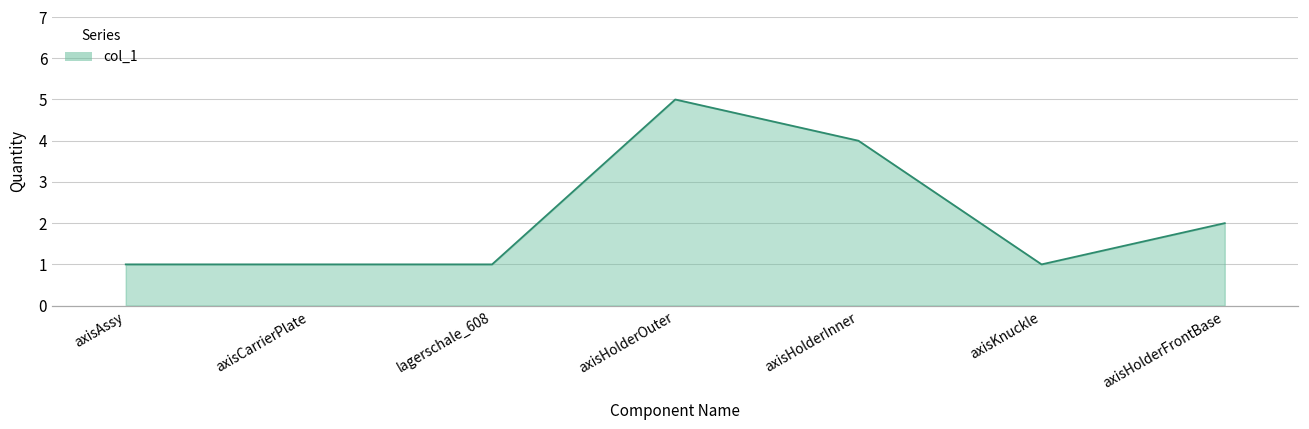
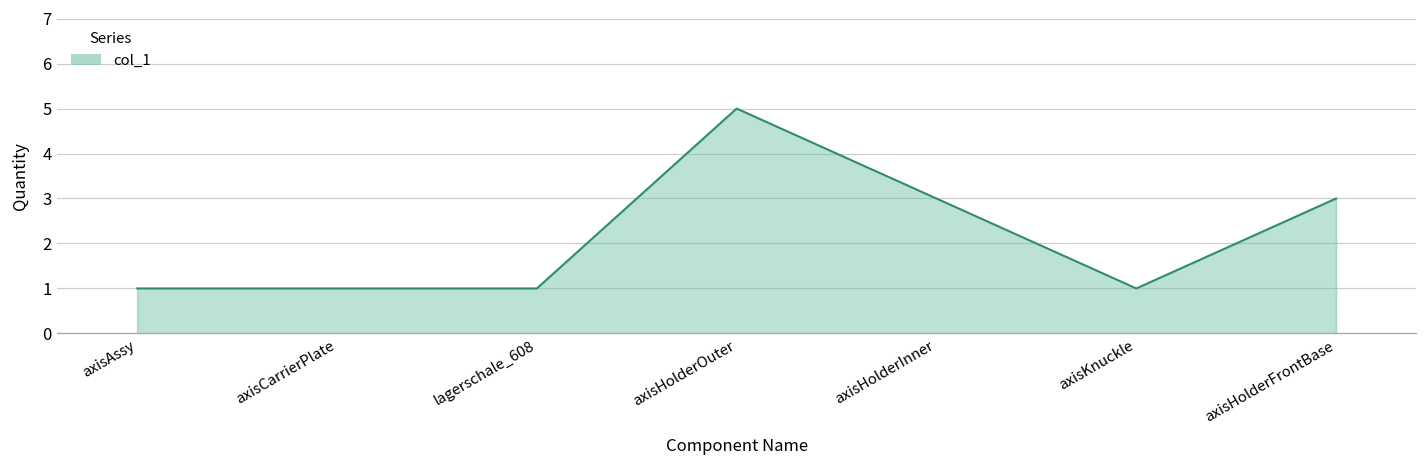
  {
    "axisAssy": 1,
    "axisCarrierPlate": 1,
    "lagerschale_608": 1,
    "axisHolderOuter": 5,
-   "axisHolderInner": 4,
+   "axisHolderInner": 3,
    "axisKnuckle": 1,
-   "axisHolderFrontBase": 2
+   "axisHolderFrontBase": 3
  }
